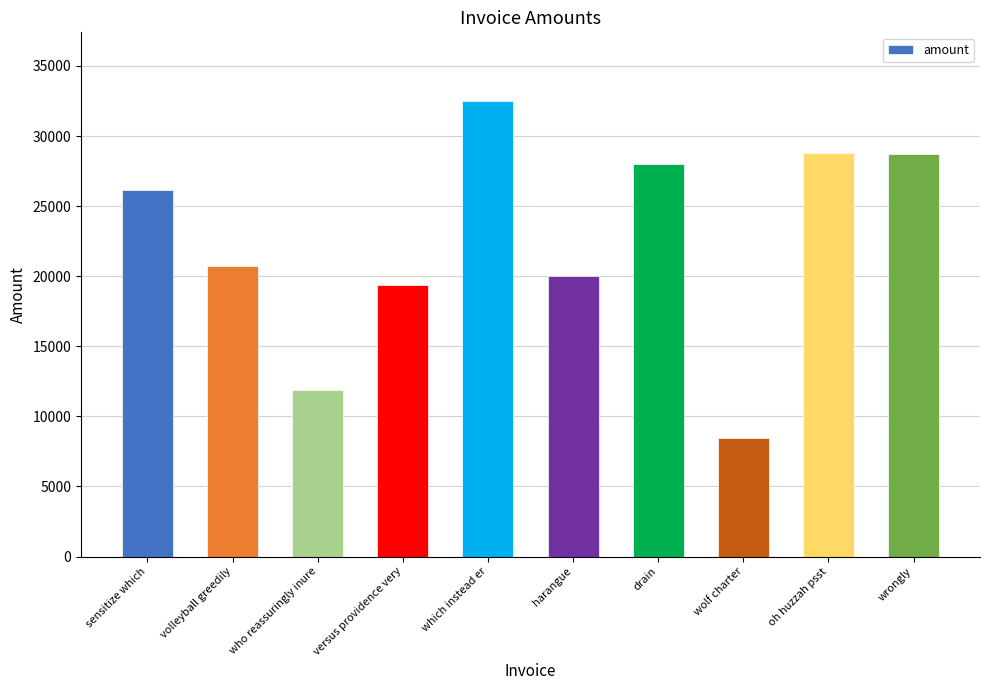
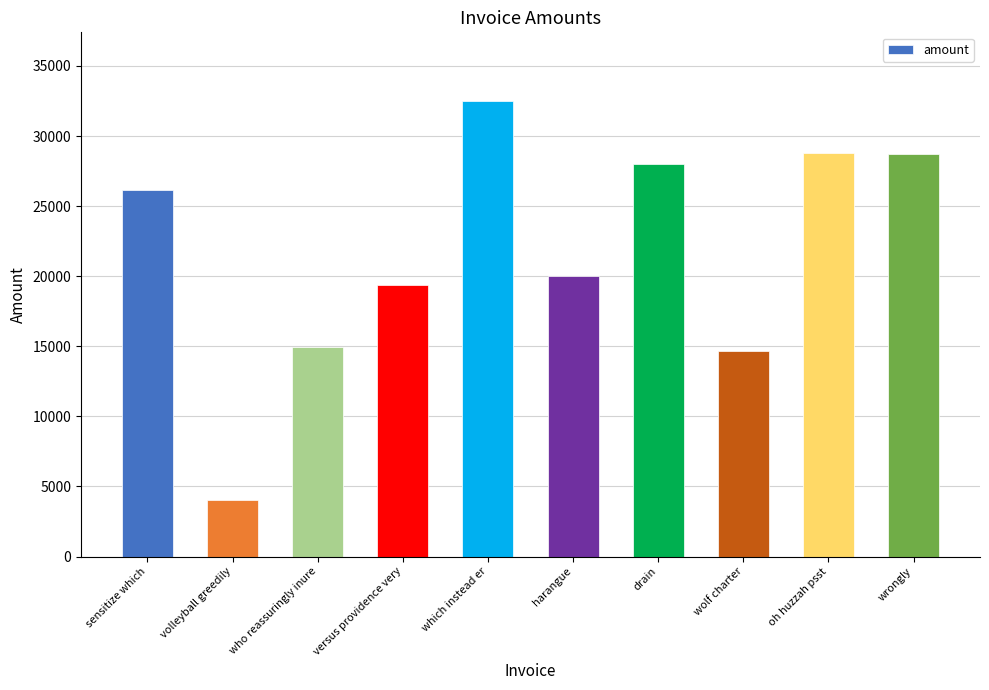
  {
    "sensitize which": 26100,
-   "volleyball greedily": 20700,
-   "who reassuringly inure": 11900,
+   "volleyball greedily": 4000,
+   "who reassuringly inure": 15000,
    "versus providence very": 19300,
    "which instead er": 32500,
    "harangue": 20000,
    "drain": 28000,
-   "wolf charter": 8400,
+   "wolf charter": 14700,
    "oh huzzah psst": 28800,
    "wrongly": 28700
  }
